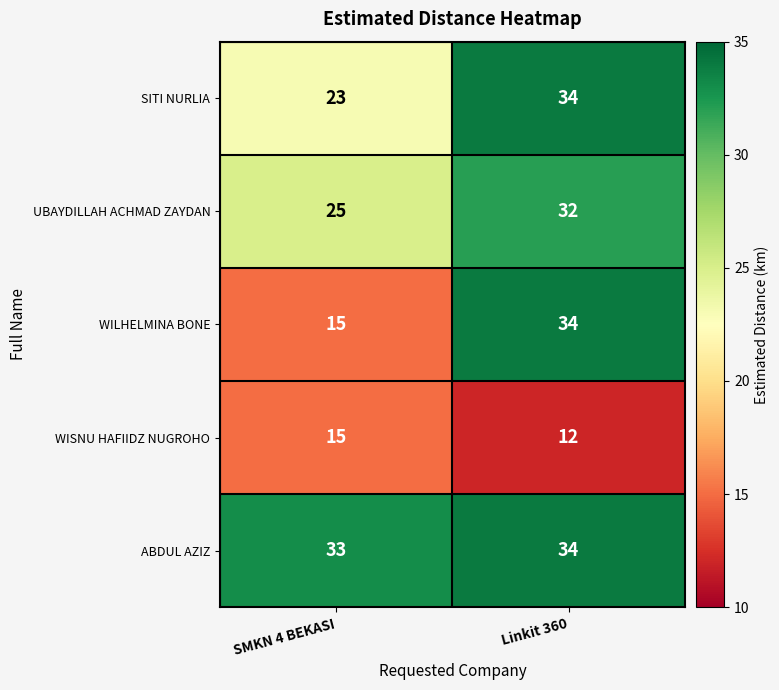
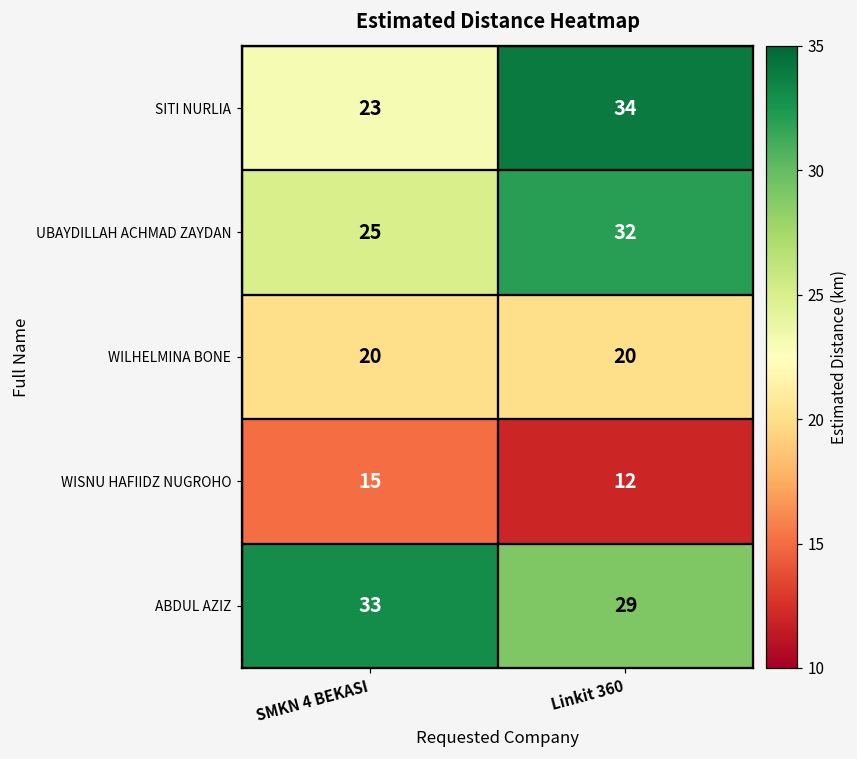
  {
    "SITI NURLIA": {
      "SMKN 4 BEKASI": 23,
      "Linkit 360": 34
    },
    "UBAYDILLAH ACHMAD ZAYDAN": {
      "SMKN 4 BEKASI": 25,
      "Linkit 360": 32
    },
    "WILHELMINA BONE": {
-     "SMKN 4 BEKASI": 15,
-     "Linkit 360": 34
+     "SMKN 4 BEKASI": 20,
+     "Linkit 360": 20
    },
    "WISNU HAFIIDZ NUGROHO": {
      "SMKN 4 BEKASI": 15,
      "Linkit 360": 12
    },
    "ABDUL AZIZ": {
      "SMKN 4 BEKASI": 33,
-     "Linkit 360": 34
+     "Linkit 360": 29
    }
  }
